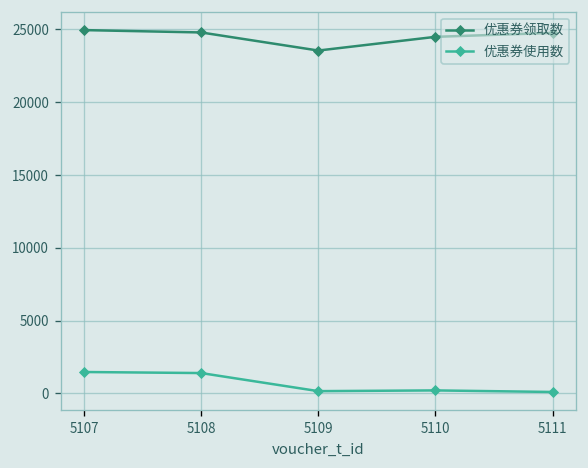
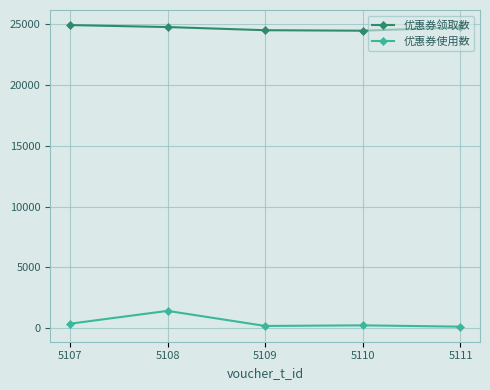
  {
    "优惠券领取数": {
      "5107": 25000,
      "5108": 24800,
-     "5109": 23500,
+     "5109": 24500,
      "5110": 24500
    },
    "优惠券使用数": {
-     "5107": 1500,
+     "5107": 300,
      "5108": 1400,
      "5109": 200,
      "5110": 200,
      "5111": 100
    }
  }
